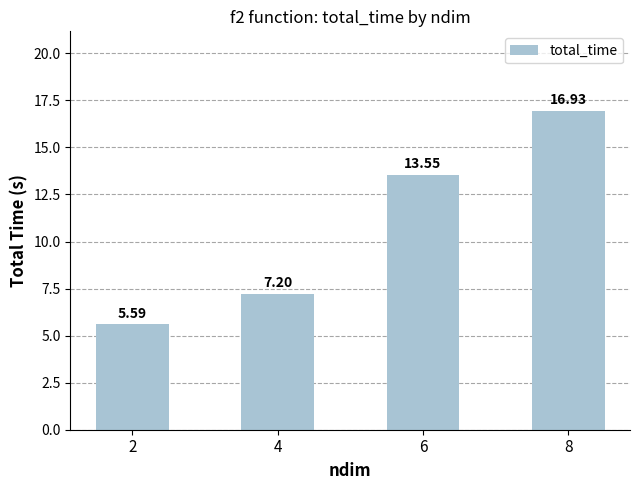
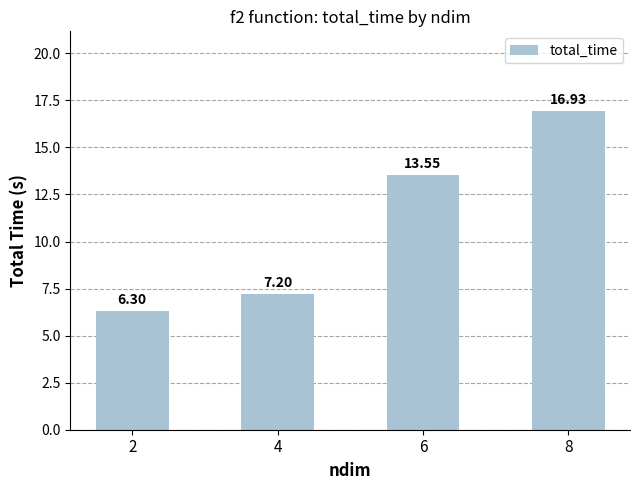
  {
-   "2": 5.59,
+   "2": 6.30,
    "4": 7.20,
    "6": 13.55,
    "8": 16.93
  }
